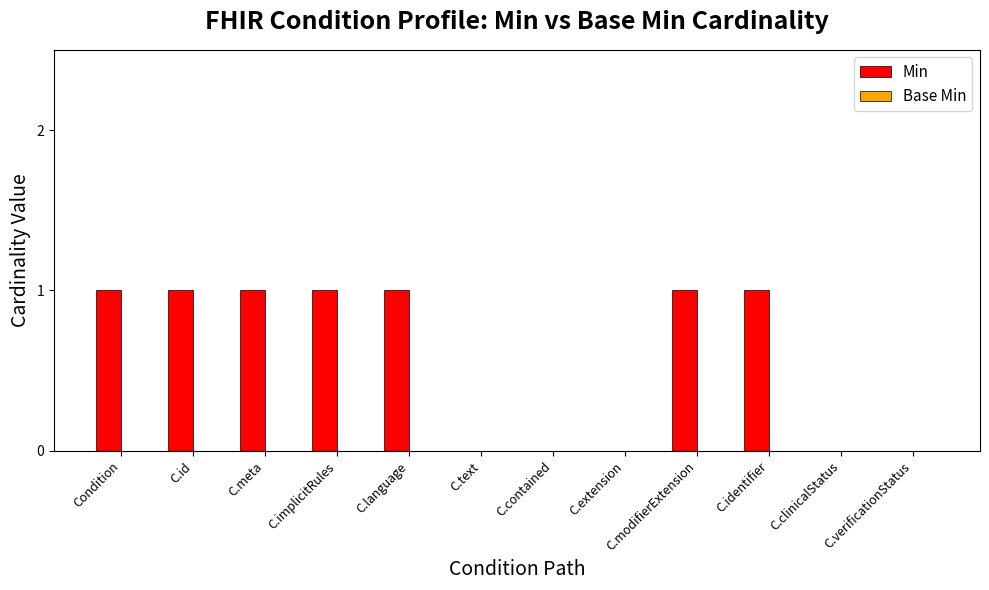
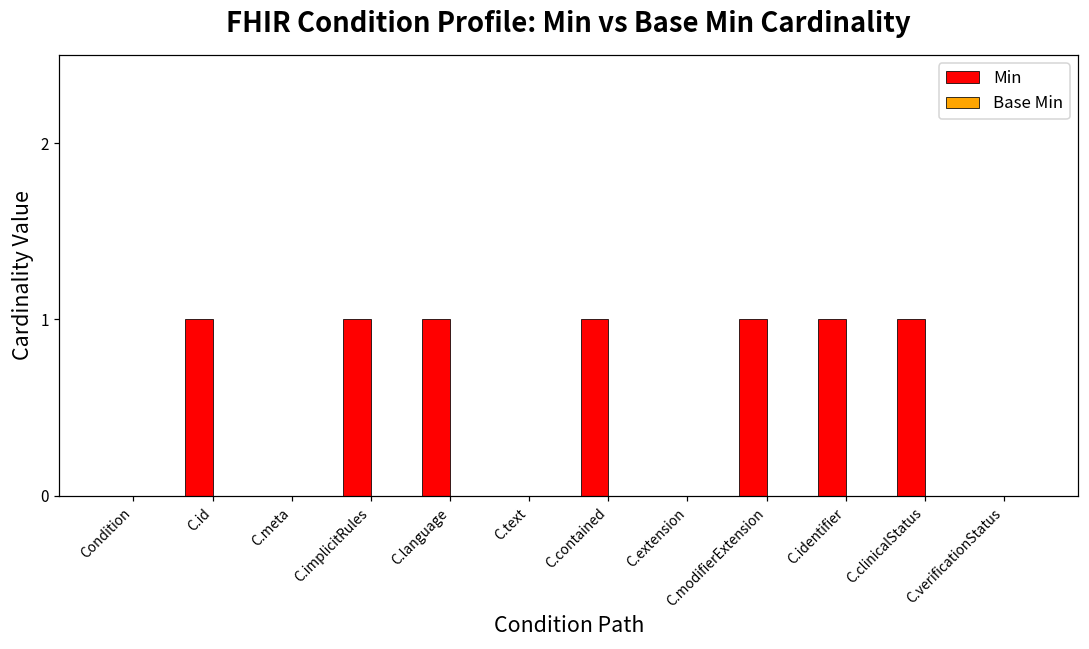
  {
    "Min": {
-     "Condition": 1,
+     "Condition": 0,
      "C.id": 1,
-     "C.meta": 1,
+     "C.meta": 0,
      "C.implicitRules": 1,
      "C.language": 1,
      "C.text": 0,
-     "C.contained": 0,
+     "C.contained": 1,
      "C.extension": 0,
      "C.modifierExtension": 1,
      "C.identifier": 1,
-     "C.clinicalStatus": 0,
+     "C.clinicalStatus": 1,
      "C.verificationStatus": 0
    },
    "Base Min": {
      "Condition": 0,
      "C.id": 0,
      "C.meta": 0,
      "C.implicitRules": 0,
      "C.language": 0,
      "C.text": 0,
      "C.contained": 0,
      "C.extension": 0,
      "C.modifierExtension": 0,
      "C.identifier": 0,
      "C.clinicalStatus": 0,
      "C.verificationStatus": 0
    }
  }
